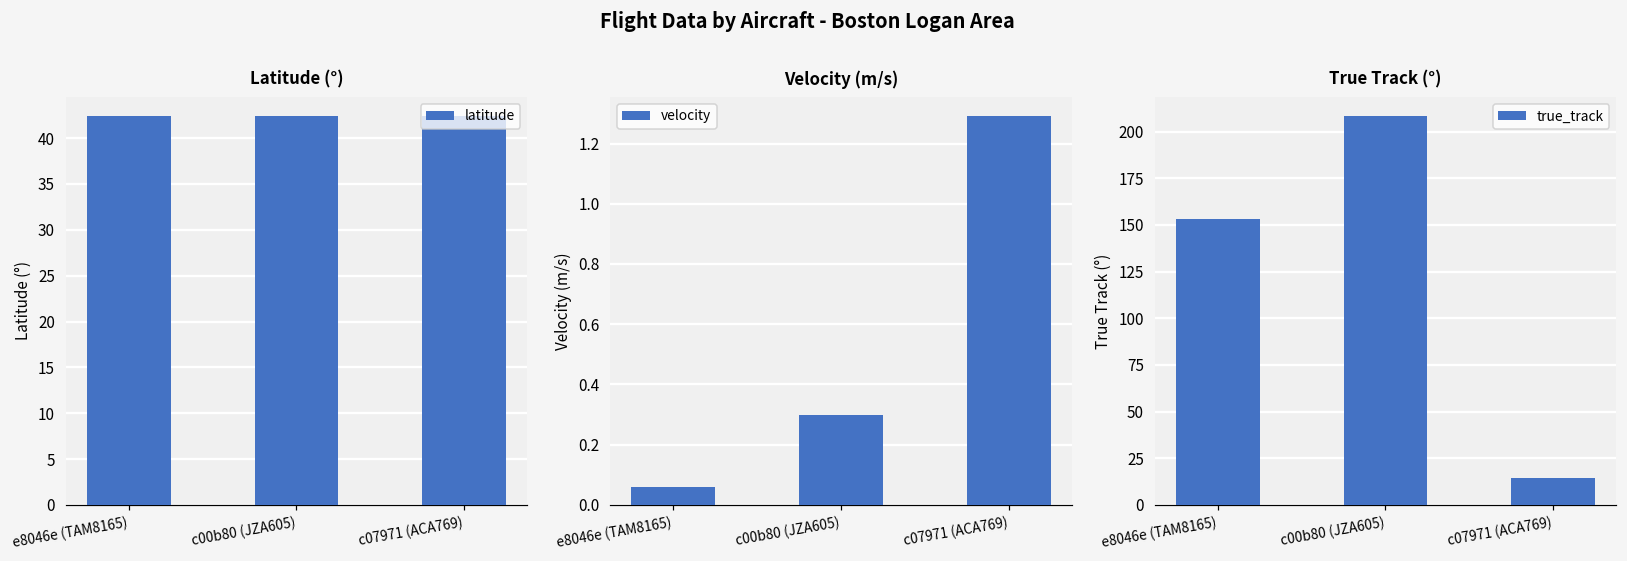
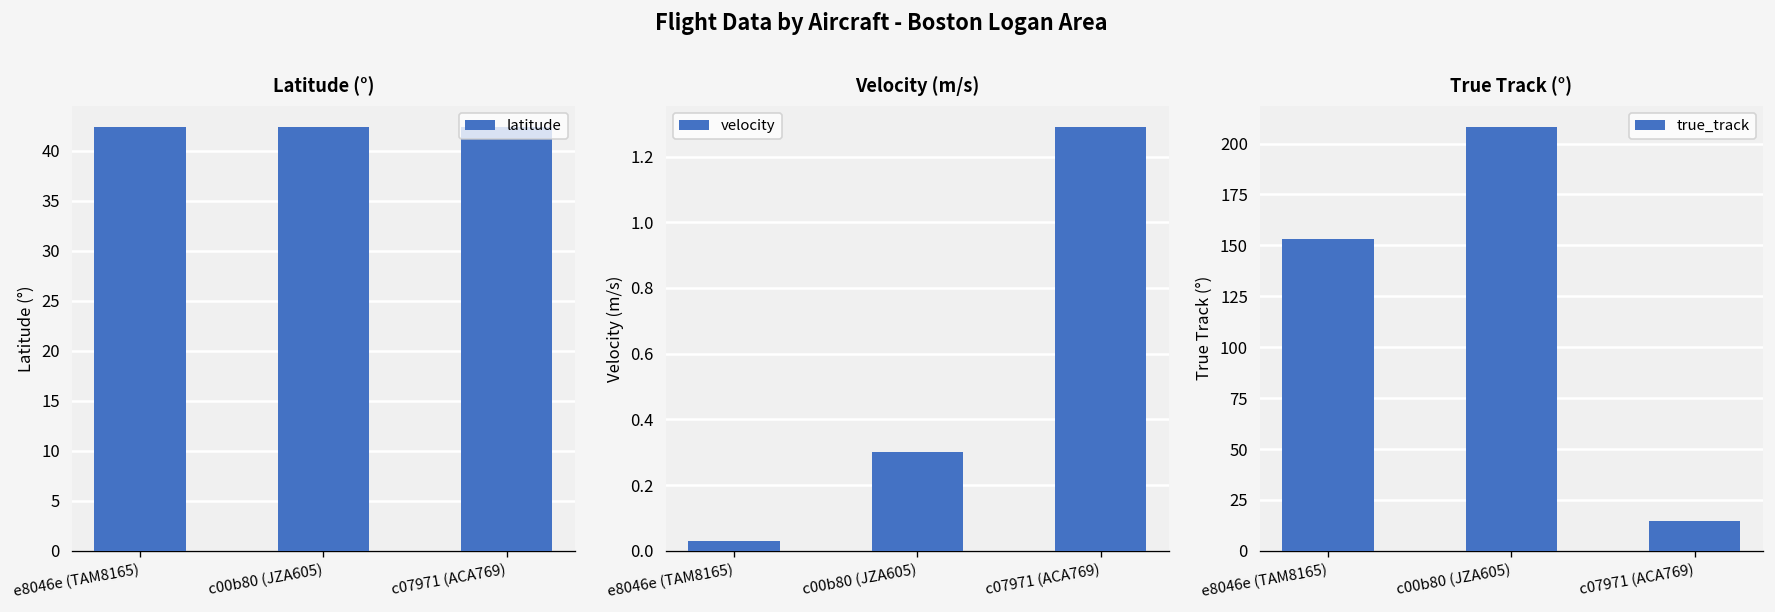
  {
    "Latitude (°)": {
      "e8046e (TAM8165)": 42,
      "c00b80 (JZA605)": 42
    },
    "Velocity (m/s)": {
-     "e8046e (TAM8165)": 0.06,
+     "e8046e (TAM8165)": 0.03,
      "c00b80 (JZA605)": 0.30,
      "c07971 (ACA769)": 1.29
    },
    "True Track (°)": {
      "e8046e (TAM8165)": 153,
      "c00b80 (JZA605)": 208,
      "c07971 (ACA769)": 14
    }
  }
